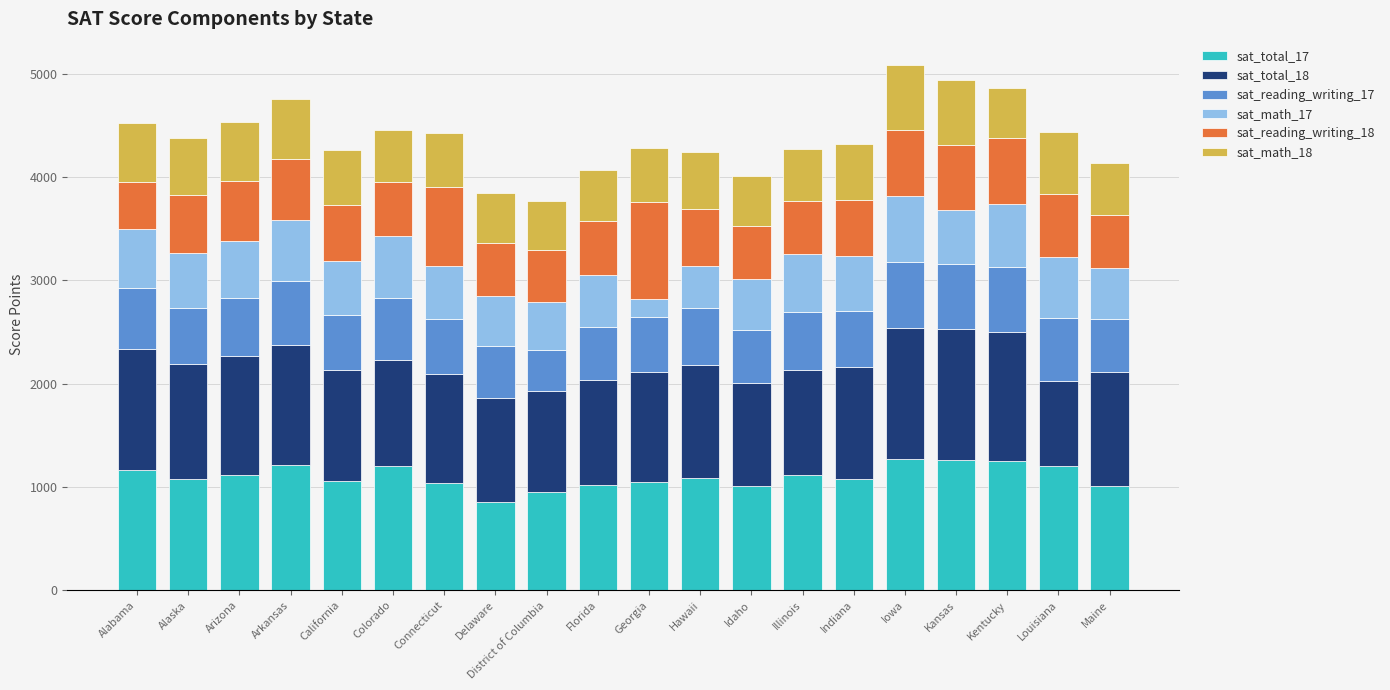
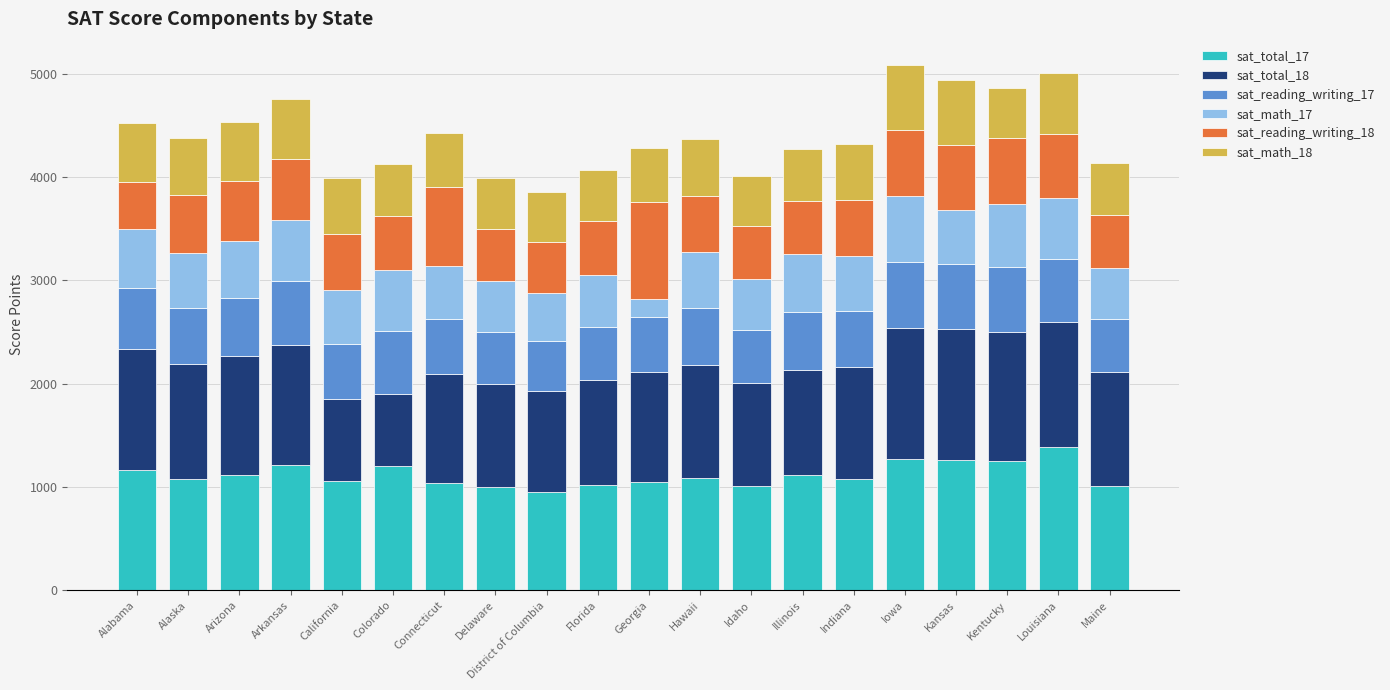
  {
    "sat_total_17": {
      "Alabama": 1170,
      "Alaska": 1080,
      "Arizona": 1120,
      "Arkansas": 1210,
      "California": 1060,
      "Colorado": 1200,
      "Connecticut": 1040,
-     "Delaware": 860,
+     "Delaware": 1000,
      "District of Columbia": 950,
      "Florida": 1020,
      "Georgia": 1050,
      "Hawaii": 1090,
      "Idaho": 1010,
      "Illinois": 1120,
      "Indiana": 1070,
      "Iowa": 1280,
      "Kansas": 1260,
      "Kentucky": 1250,
-     "Louisiana": 1200,
+     "Louisiana": 1390,
      "Maine": 1010
    },
    "sat_total_18": {
      "Alabama": 1170,
      "Alaska": 1110,
      "Arizona": 1150,
      "Arkansas": 1170,
-     "California": 1080,
-     "Colorado": 1030,
+     "California": 800,
+     "Colorado": 700,
      "Connecticut": 1050,
      "Delaware": 1000,
      "District of Columbia": 980,
      "Florida": 1020,
      "Georgia": 1060,
      "Hawaii": 1100,
      "Idaho": 1000,
      "Illinois": 1020,
      "Indiana": 1090,
      "Iowa": 1270,
      "Kansas": 1260,
      "Kentucky": 1250,
-     "Louisiana": 830,
+     "Louisiana": 1210,
      "Maine": 1100
    },
    "sat_reading_writing_17": {
      "Alabama": 590,
      "Alaska": 550,
      "Arizona": 560,
      "Arkansas": 610,
      "California": 530,
      "Colorado": 610,
      "Connecticut": 530,
      "Delaware": 500,
-     "District of Columbia": 400,
+     "District of Columbia": 480,
      "Florida": 520,
      "Georgia": 540,
      "Hawaii": 540,
      "Idaho": 510,
      "Illinois": 560,
      "Indiana": 540,
      "Iowa": 640,
      "Kansas": 630,
      "Kentucky": 630,
      "Louisiana": 610,
      "Maine": 510
    },
    "sat_math_17": {
      "Alabama": 570,
      "Alaska": 530,
      "Arizona": 550,
      "Arkansas": 590,
      "California": 520,
      "Colorado": 600,
      "Connecticut": 510,
      "Delaware": 490,
      "District of Columbia": 470,
      "Florida": 500,
      "Georgia": 170,
-     "Hawaii": 410,
+     "Hawaii": 540,
      "Idaho": 490,
      "Illinois": 560,
      "Indiana": 530,
      "Iowa": 640,
      "Kansas": 520,
      "Kentucky": 620,
      "Louisiana": 590,
      "Maine": 500
    },
    "sat_reading_writing_18": {
      "Alabama": 460,
      "Alaska": 560,
      "Arizona": 580,
      "Arkansas": 590,
      "California": 540,
      "Colorado": 520,
      "Connecticut": 770,
      "Delaware": 510,
      "District of Columbia": 500,
      "Florida": 520,
      "Georgia": 940,
      "Hawaii": 550,
      "Idaho": 510,
      "Illinois": 510,
      "Indiana": 550,
      "Iowa": 630,
      "Kansas": 630,
      "Kentucky": 630,
      "Louisiana": 620,
      "Maine": 510
    },
    "sat_math_18": {
      "Alabama": 570,
      "Alaska": 540,
      "Arizona": 570,
      "Arkansas": 580,
      "California": 540,
      "Colorado": 510,
      "Connecticut": 520,
      "Delaware": 490,
      "District of Columbia": 480,
      "Florida": 490,
      "Georgia": 520,
      "Hawaii": 550,
      "Idaho": 490,
      "Illinois": 510,
      "Indiana": 540,
      "Iowa": 630,
      "Kansas": 630,
      "Kentucky": 490,
      "Louisiana": 600,
      "Maine": 500
    }
  }
